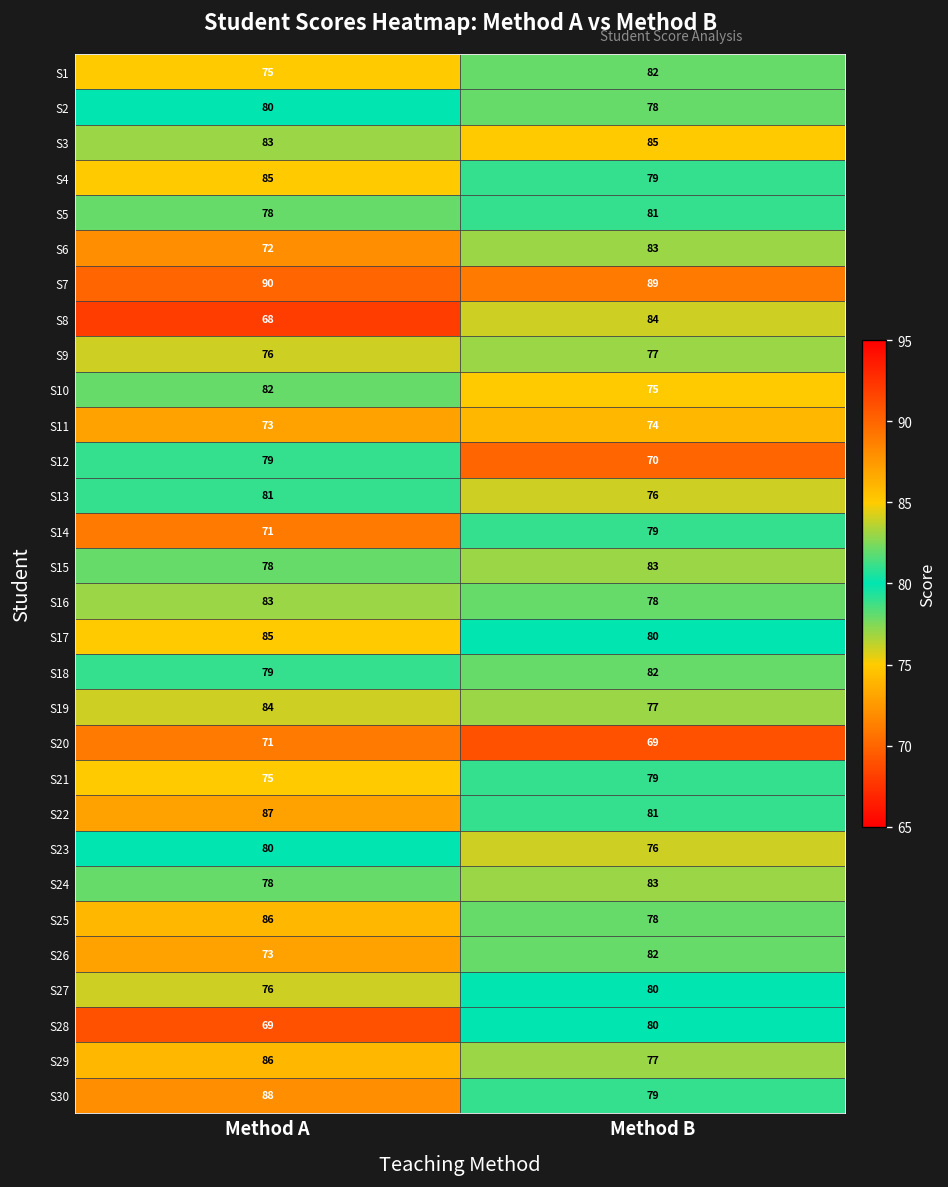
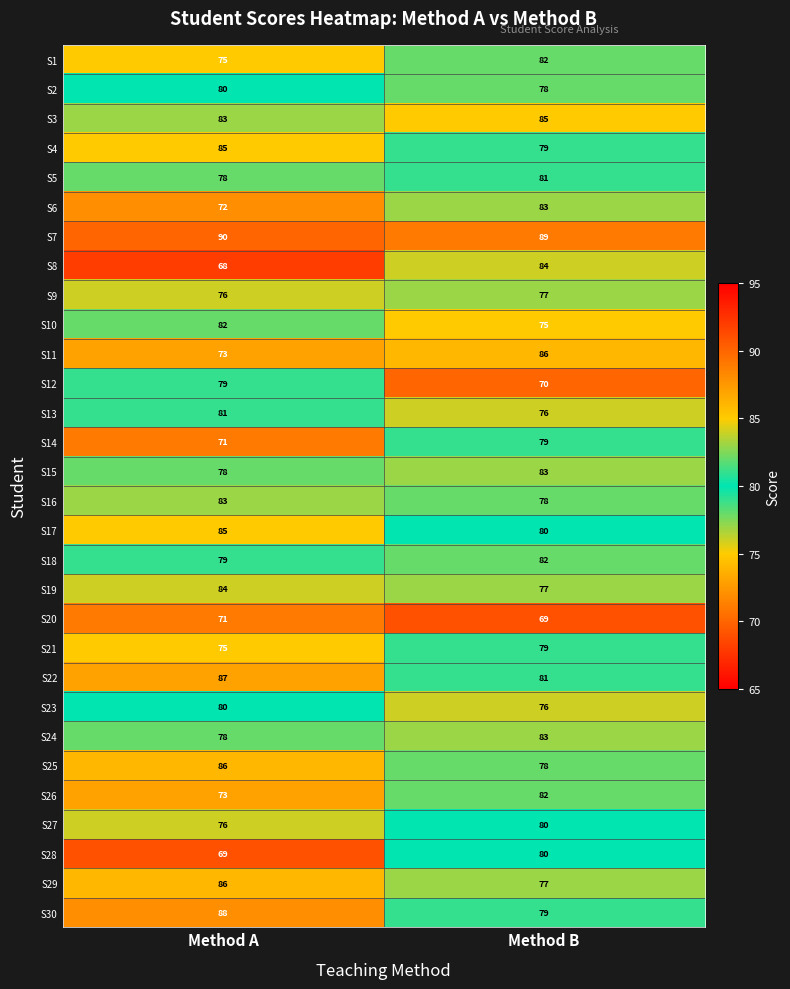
  {
    "S1": {
      "Method A": 75,
      "Method B": 82
    },
    "S2": {
      "Method A": 80,
      "Method B": 78
    },
    "S3": {
      "Method A": 83,
      "Method B": 85
    },
    "S4": {
      "Method A": 85,
      "Method B": 79
    },
    "S5": {
      "Method A": 78,
      "Method B": 81
    },
    "S6": {
      "Method A": 72,
      "Method B": 83
    },
    "S7": {
      "Method A": 90,
      "Method B": 89
    },
    "S8": {
      "Method A": 68,
      "Method B": 84
    },
    "S9": {
      "Method A": 76,
      "Method B": 77
    },
    "S10": {
      "Method A": 82,
      "Method B": 75
    },
    "S11": {
      "Method A": 73,
-     "Method B": 74
+     "Method B": 86
    },
    "S12": {
      "Method A": 79,
      "Method B": 70
    },
    "S13": {
      "Method A": 81,
      "Method B": 76
    },
    "S14": {
      "Method A": 71,
      "Method B": 79
    },
    "S15": {
      "Method A": 78,
      "Method B": 83
    },
    "S16": {
      "Method A": 83,
      "Method B": 78
    },
    "S17": {
      "Method A": 85,
      "Method B": 80
    },
    "S18": {
      "Method A": 79,
      "Method B": 82
    },
    "S19": {
      "Method A": 84,
      "Method B": 77
    },
    "S20": {
      "Method A": 71,
      "Method B": 69
    },
    "S21": {
      "Method A": 75,
      "Method B": 79
    },
    "S22": {
      "Method A": 87,
      "Method B": 81
    },
    "S23": {
      "Method A": 80,
      "Method B": 76
    },
    "S24": {
      "Method A": 78,
      "Method B": 83
    },
    "S25": {
      "Method A": 86,
      "Method B": 78
    },
    "S26": {
      "Method A": 73,
      "Method B": 82
    },
    "S27": {
      "Method A": 76,
      "Method B": 80
    },
    "S28": {
      "Method A": 69,
      "Method B": 80
    },
    "S29": {
      "Method A": 86,
      "Method B": 77
    },
    "S30": {
      "Method A": 88,
      "Method B": 79
    }
  }
